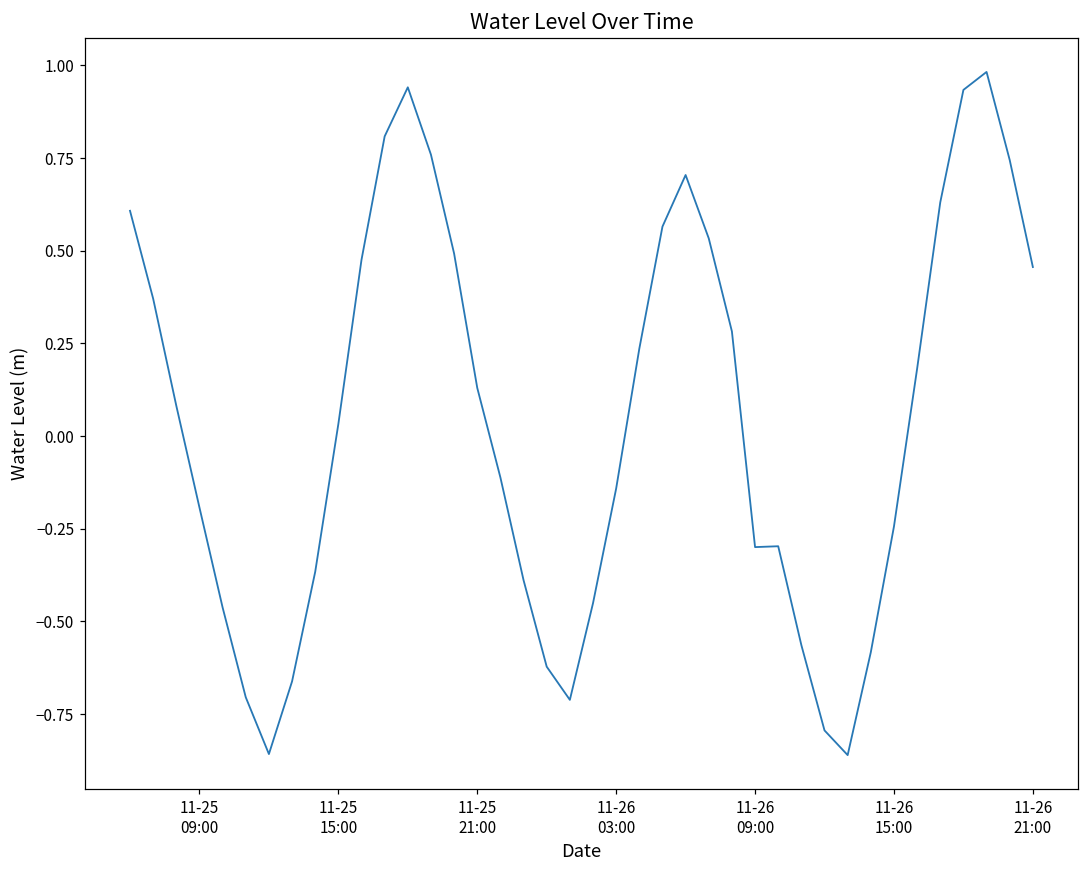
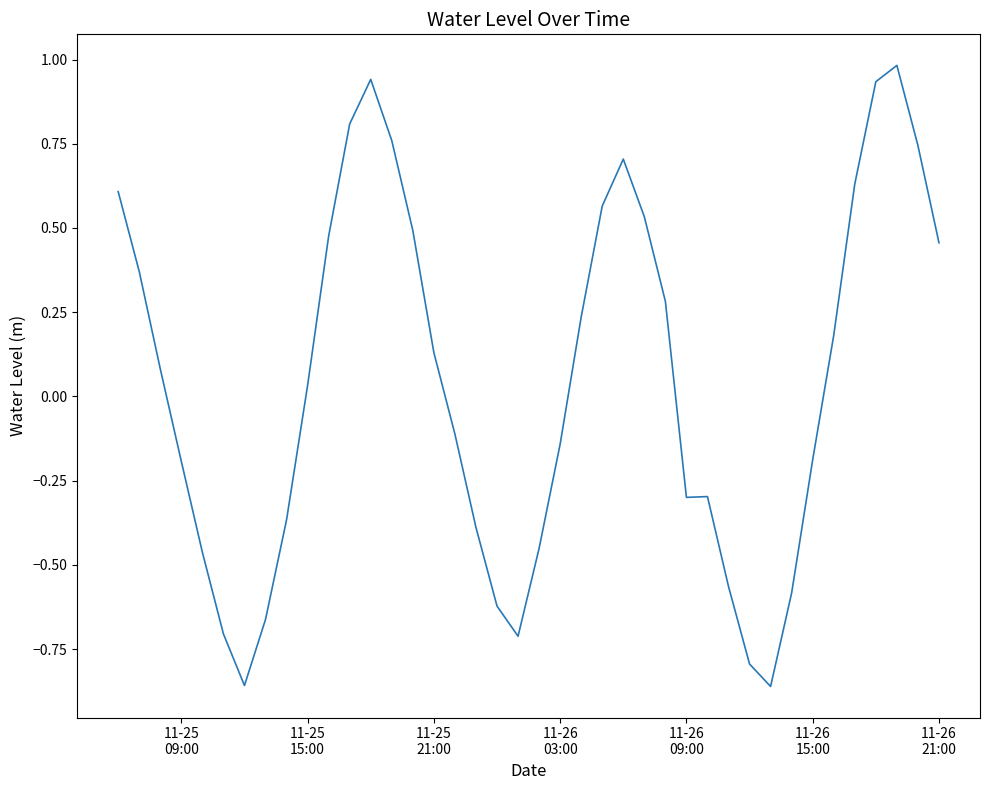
  {
    "11-25 09:00": -0.19,
    "11-25 15:00": 0.03,
    "11-25 21:00": 0.13,
    "11-26 03:00": -0.14,
    "11-26 09:00": -0.30,
-   "11-26 15:00": -0.24,
+   "11-26 15:00": -0.19,
    "11-26 21:00": 0.46
  }
